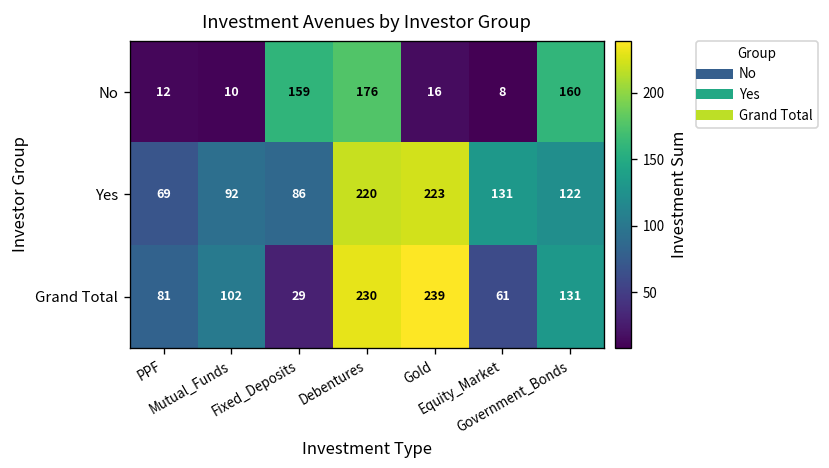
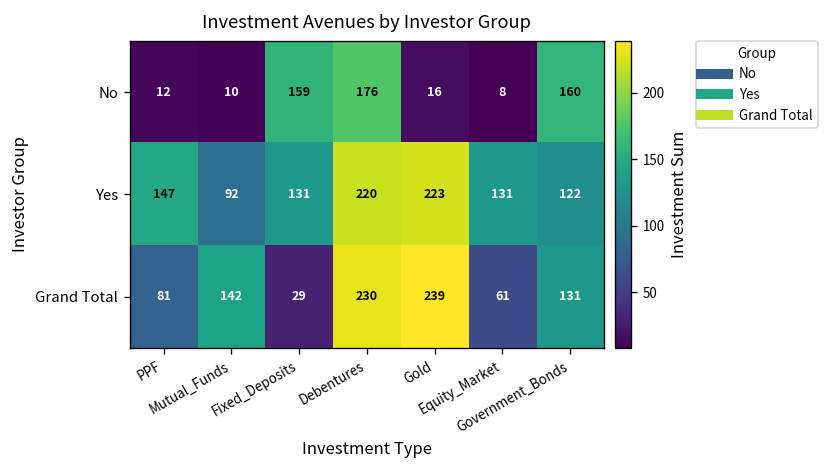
  {
    "No": {
      "PPF": 12,
      "Mutual_Funds": 10,
      "Fixed_Deposits": 159,
      "Debentures": 176,
      "Gold": 16,
      "Equity_Market": 8,
      "Government_Bonds": 160
    },
    "Yes": {
-     "PPF": 69,
+     "PPF": 147,
      "Mutual_Funds": 92,
-     "Fixed_Deposits": 86,
+     "Fixed_Deposits": 131,
      "Debentures": 220,
      "Gold": 223,
      "Equity_Market": 131,
      "Government_Bonds": 122
    },
    "Grand Total": {
      "PPF": 81,
-     "Mutual_Funds": 102,
+     "Mutual_Funds": 142,
      "Fixed_Deposits": 29,
      "Debentures": 230,
      "Gold": 239,
      "Equity_Market": 61,
      "Government_Bonds": 131
    }
  }
